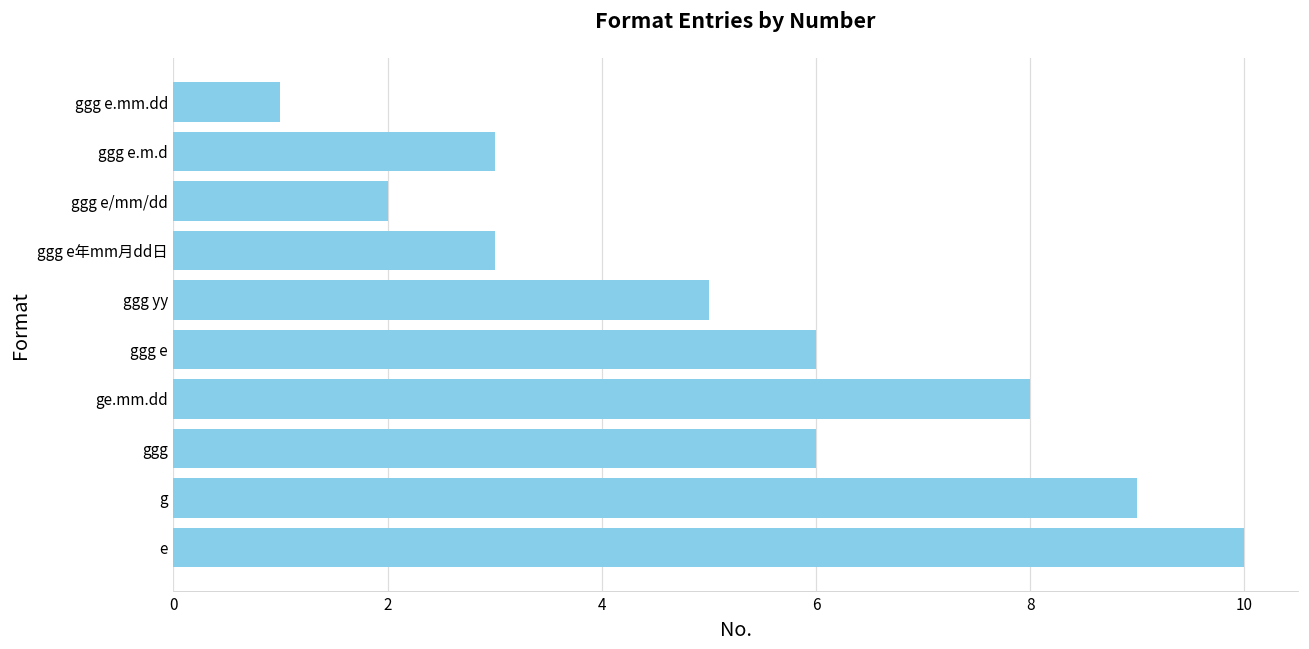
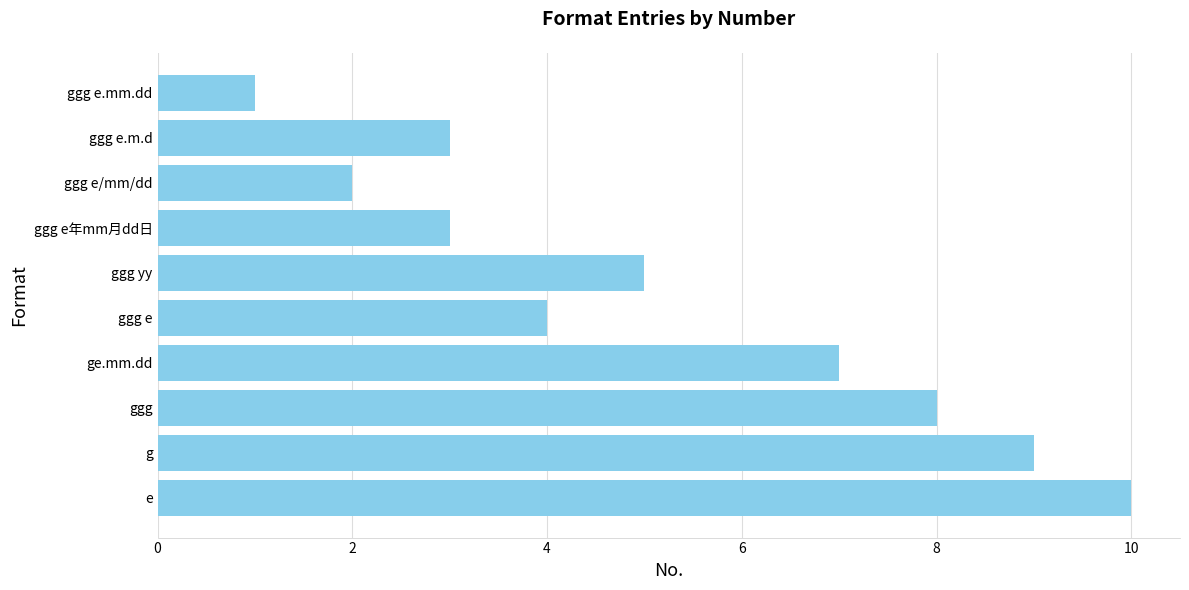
  {
    "ggg e.mm.dd": 1,
    "ggg e.m.d": 3,
    "ggg e/mm/dd": 2,
    "ggg e年mm月dd日": 3,
    "ggg yy": 5,
-   "ggg e": 6,
-   "ge.mm.dd": 8,
-   "ggg": 6,
+   "ggg e": 4,
+   "ge.mm.dd": 7,
+   "ggg": 8,
    "g": 9,
    "e": 10
  }
